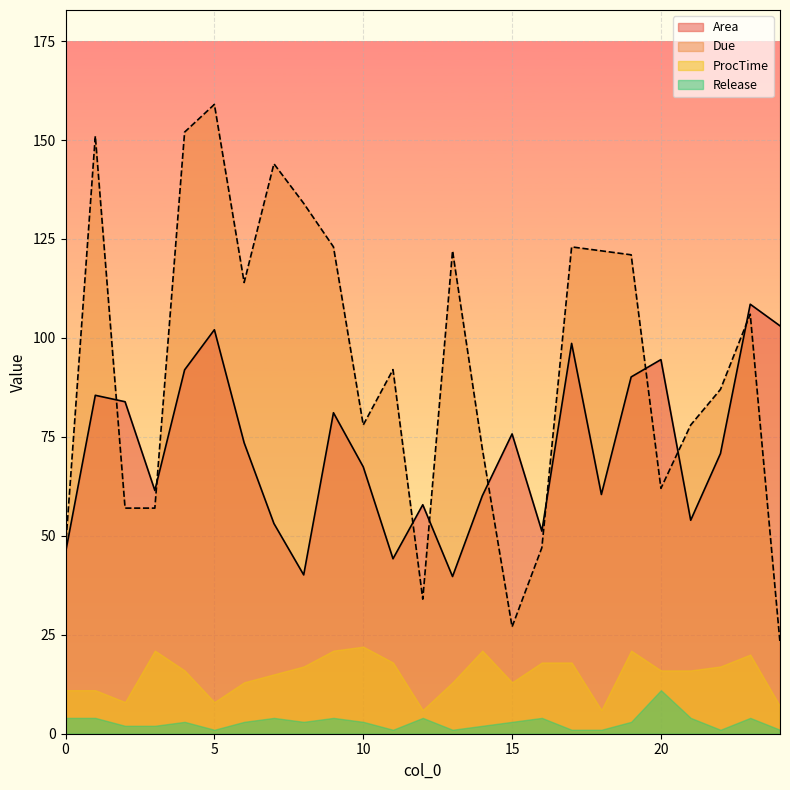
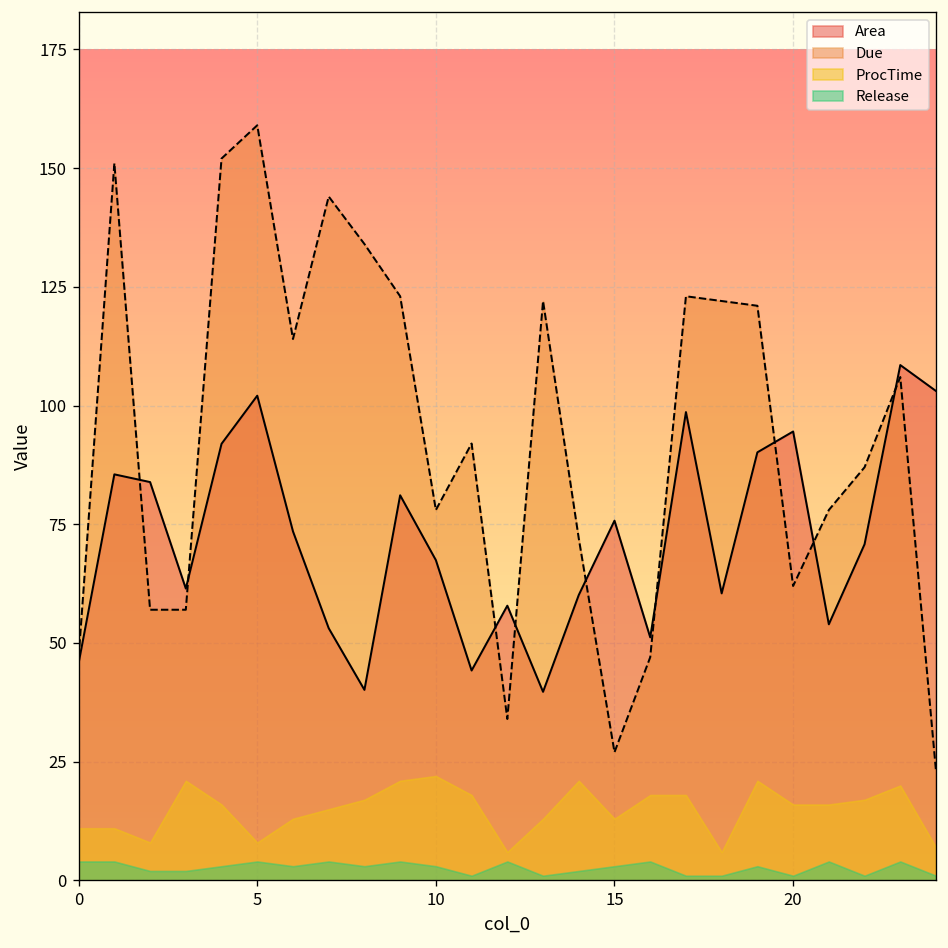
  {
    "Release": {
      "0": 4,
-     "5": 1,
+     "5": 4,
      "10": 3,
      "15": 3,
-     "20": 11
+     "20": 1
    }
  }
